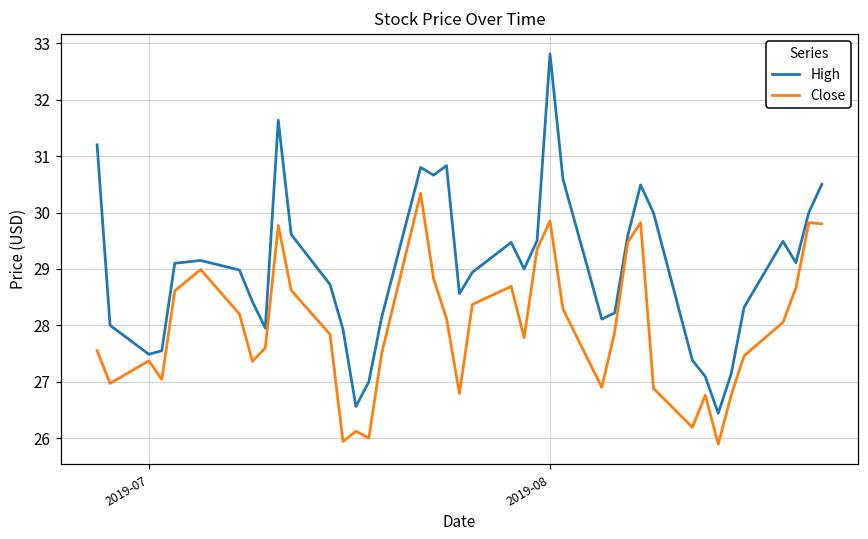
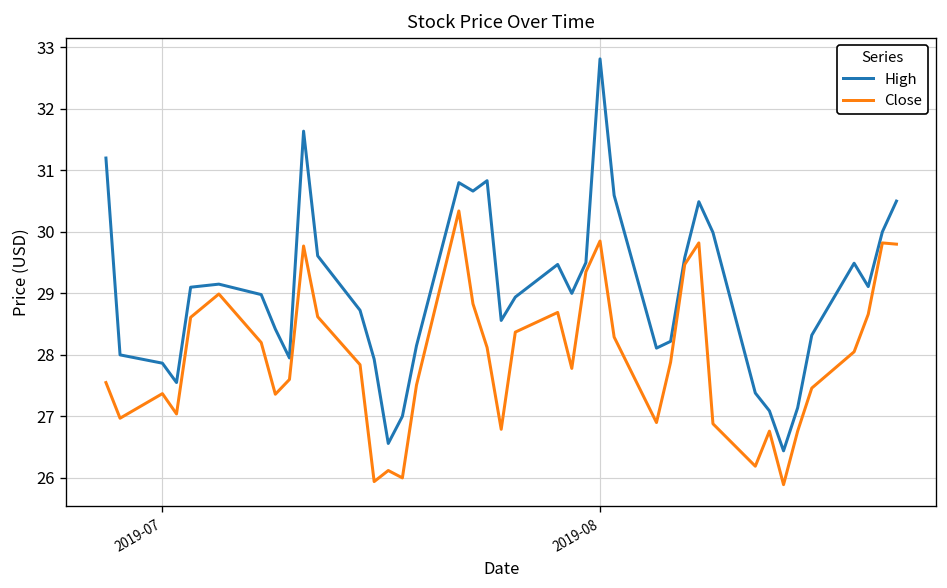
  {
    "High": {
-     "2019-07": 27.5,
+     "2019-07": 27.9,
      "2019-08": 32.8
    },
    "Close": {
      "2019-07": 27.4,
      "2019-08": 29.9
    }
  }
